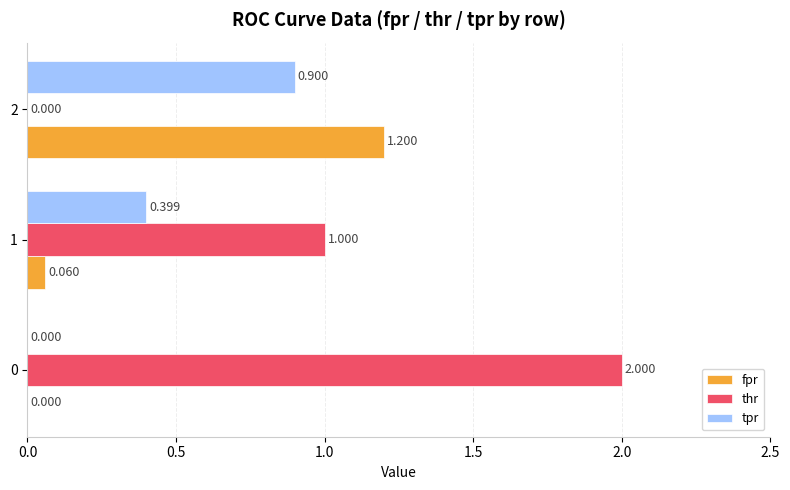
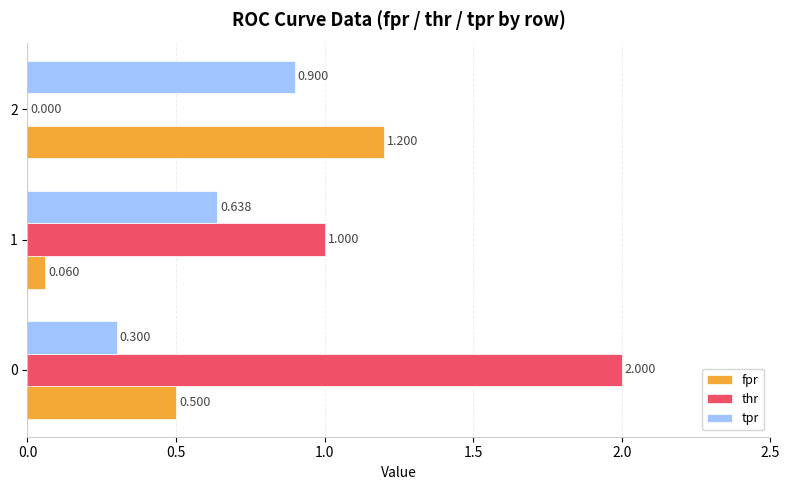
  {
    "fpr": {
      "2": 1.200,
      "1": 0.060,
-     "0": 0.000
+     "0": 0.500
    },
    "thr": {
      "2": 0.000,
      "1": 1.000,
      "0": 2.000
    },
    "tpr": {
      "2": 0.900,
-     "1": 0.399,
-     "0": 0.000
+     "1": 0.638,
+     "0": 0.300
    }
  }
